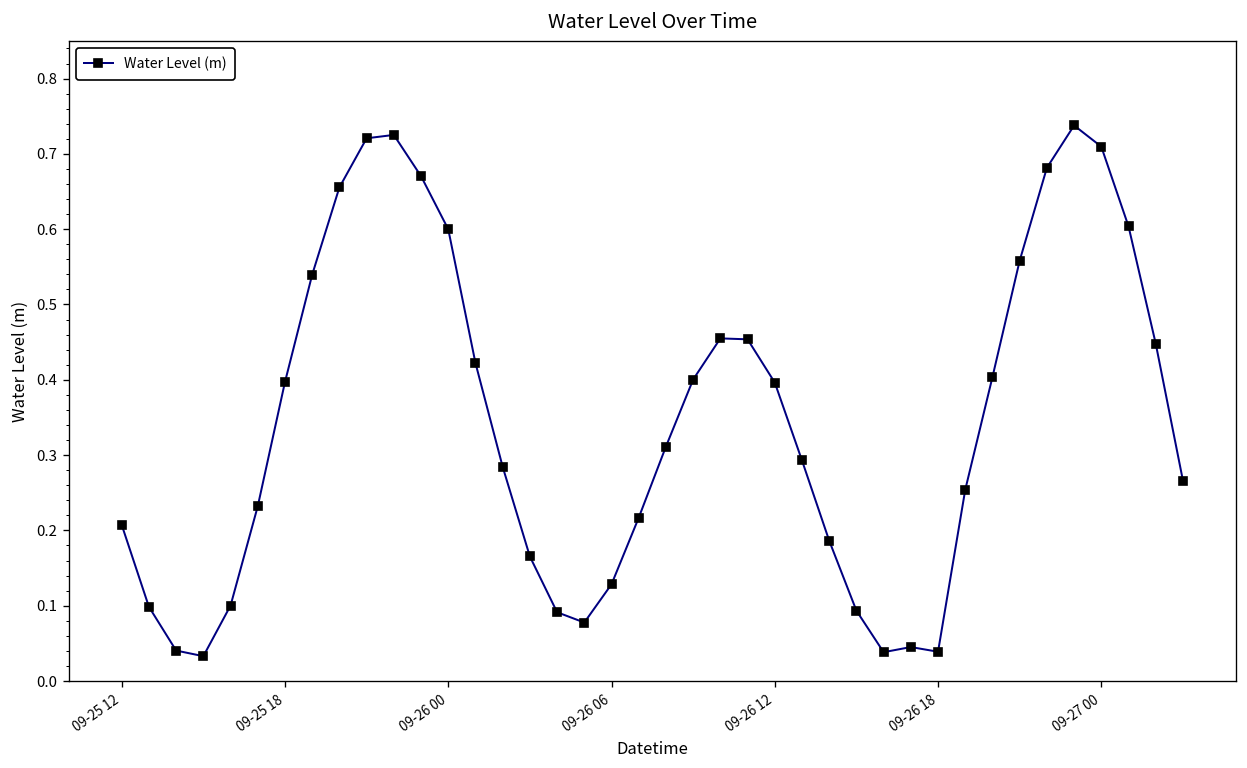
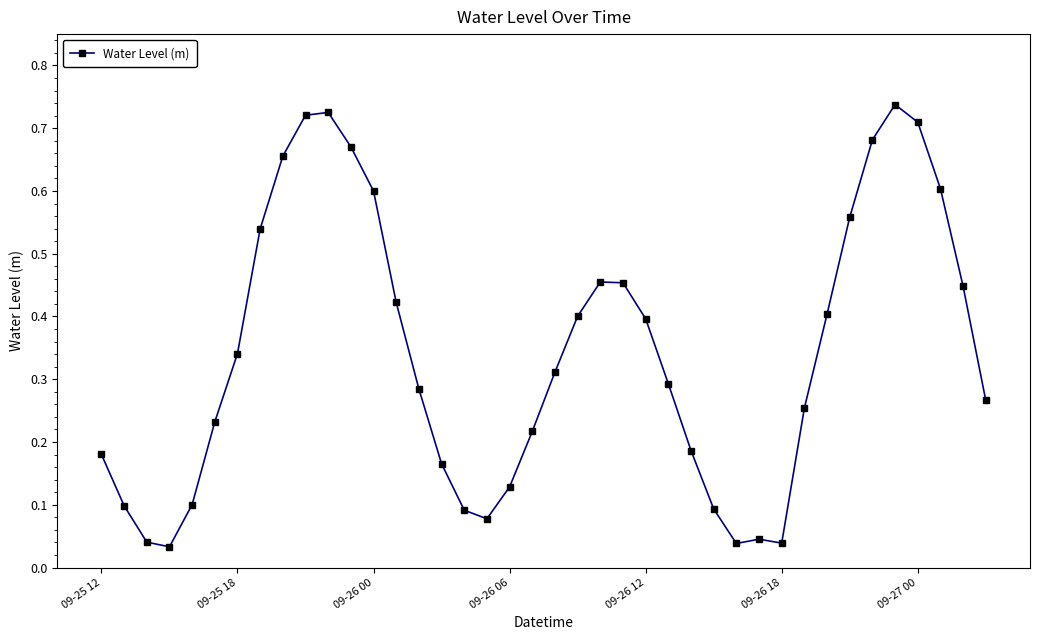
  {
-   "09-25 12": 0.21,
-   "09-25 18": 0.40,
+   "09-25 12": 0.18,
+   "09-25 18": 0.34,
    "09-26 00": 0.60,
    "09-26 06": 0.13,
    "09-26 12": 0.40,
    "09-26 18": 0.04,
    "09-27 00": 0.71
  }
